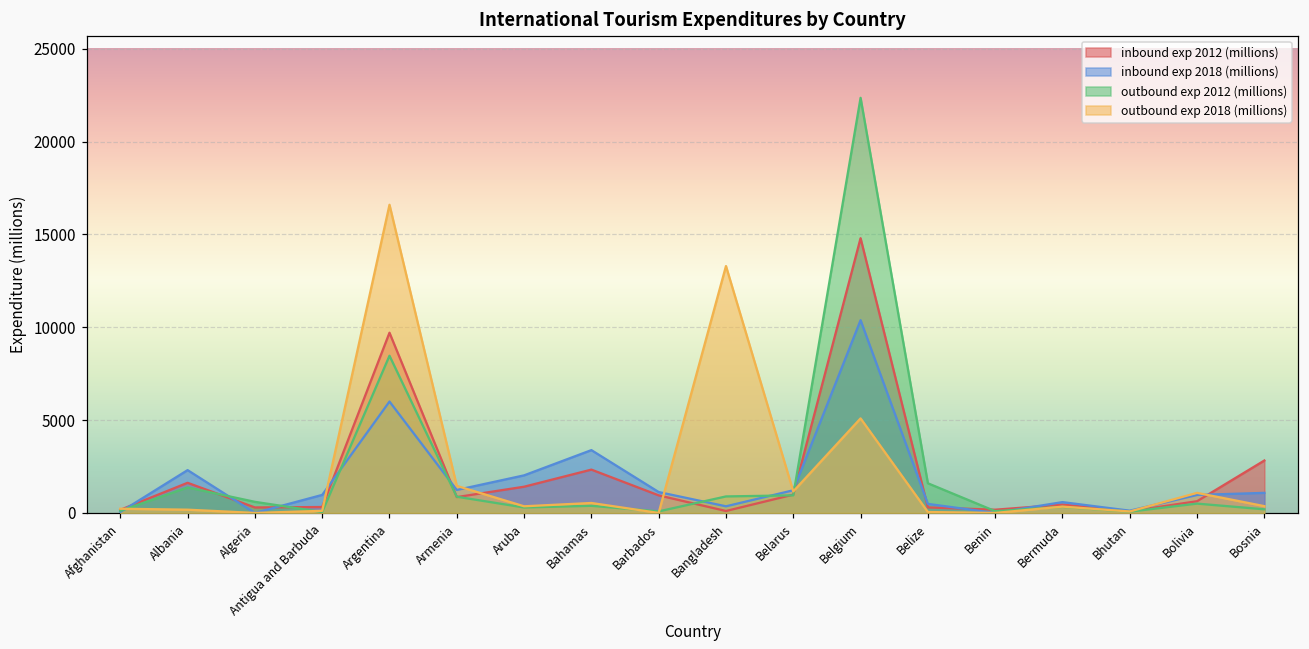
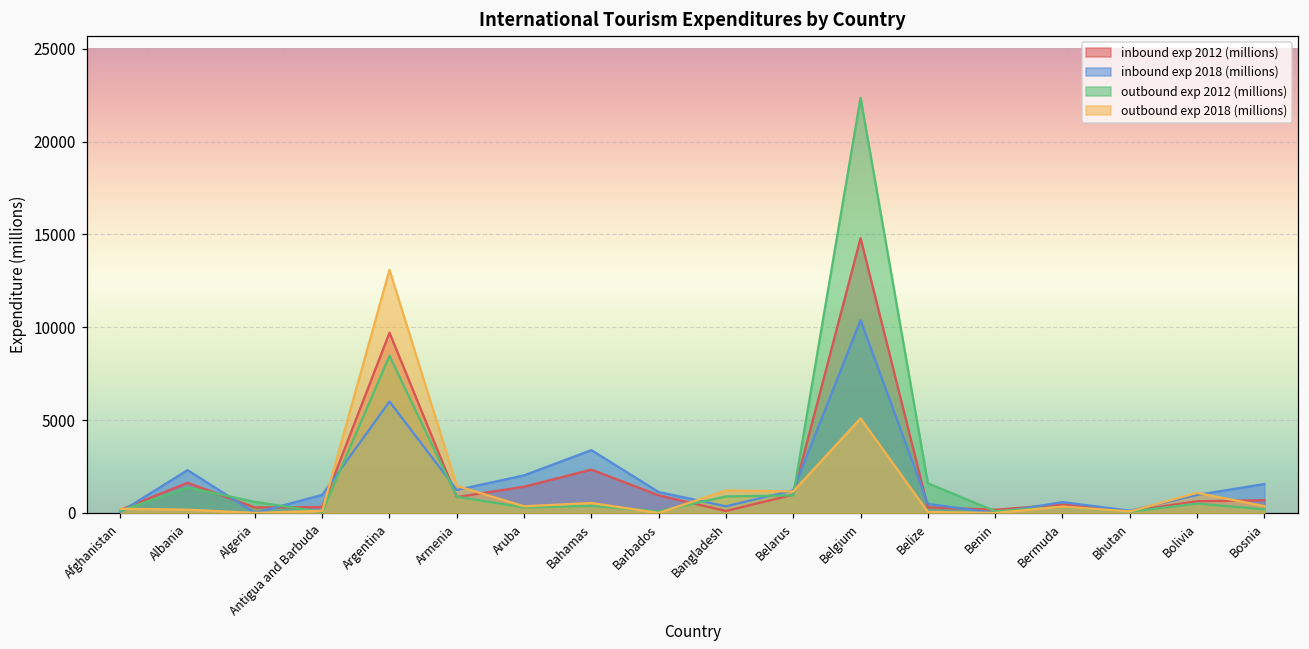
  {
    "inbound exp 2012 (millions)": {
      "Albania": 1600,
      "Algeria": 300,
      "Antigua and Barbuda": 300,
      "Argentina": 9700,
      "Aruba": 1400,
      "Bahamas": 2300,
      "Barbados": 900,
      "Bangladesh": 100,
      "Belgium": 14800,
      "Belize": 300,
-     "Bosnia": 2800
+     "Bosnia": 700
    },
    "inbound exp 2018 (millions)": {
      "Albania": 2300,
      "Antigua and Barbuda": 1000,
      "Argentina": 6000,
      "Armenia": 1200,
      "Aruba": 2000,
      "Bahamas": 3400,
      "Barbados": 1100,
      "Bangladesh": 400,
      "Belgium": 10400,
      "Belize": 500,
-     "Bosnia": 1100
+     "Bosnia": 1600
    },
    "outbound exp 2012 (millions)": {
      "Albania": 1400,
      "Algeria": 600,
      "Argentina": 8500,
      "Bangladesh": 900,
      "Belgium": 22400,
      "Belize": 1600,
      "Bosnia": 200
    },
    "outbound exp 2018 (millions)": {
      "Albania": 200,
-     "Argentina": 16600,
+     "Argentina": 13100,
      "Armenia": 1500,
-     "Bangladesh": 13300,
+     "Bangladesh": 1200,
      "Belgium": 5100,
      "Belize": 100,
      "Bosnia": 400
    }
  }
